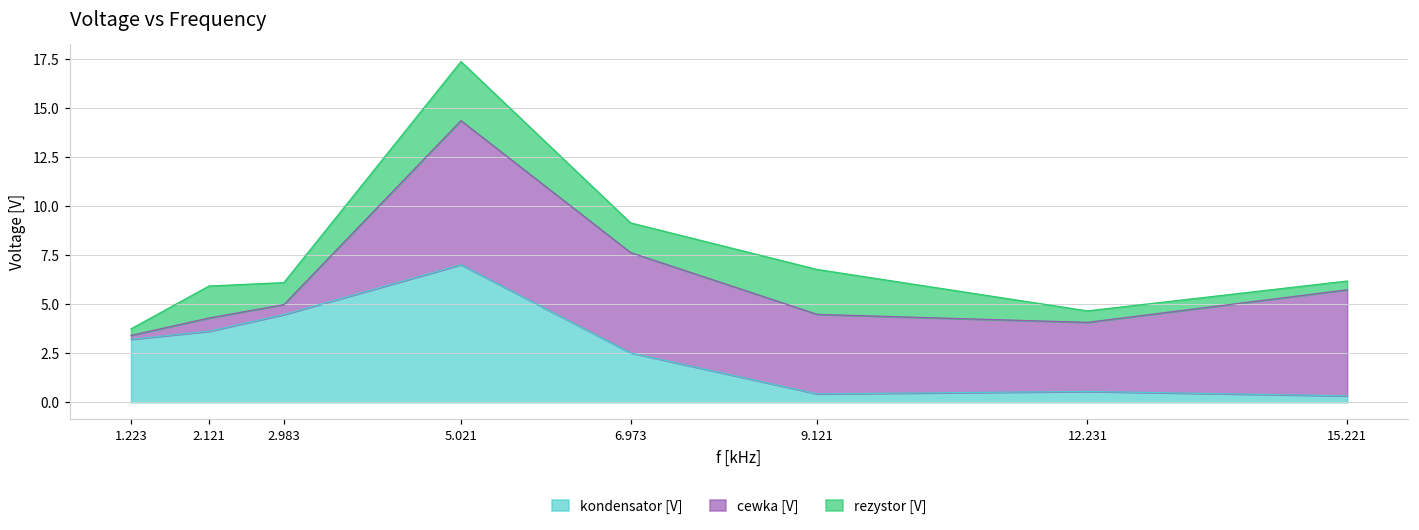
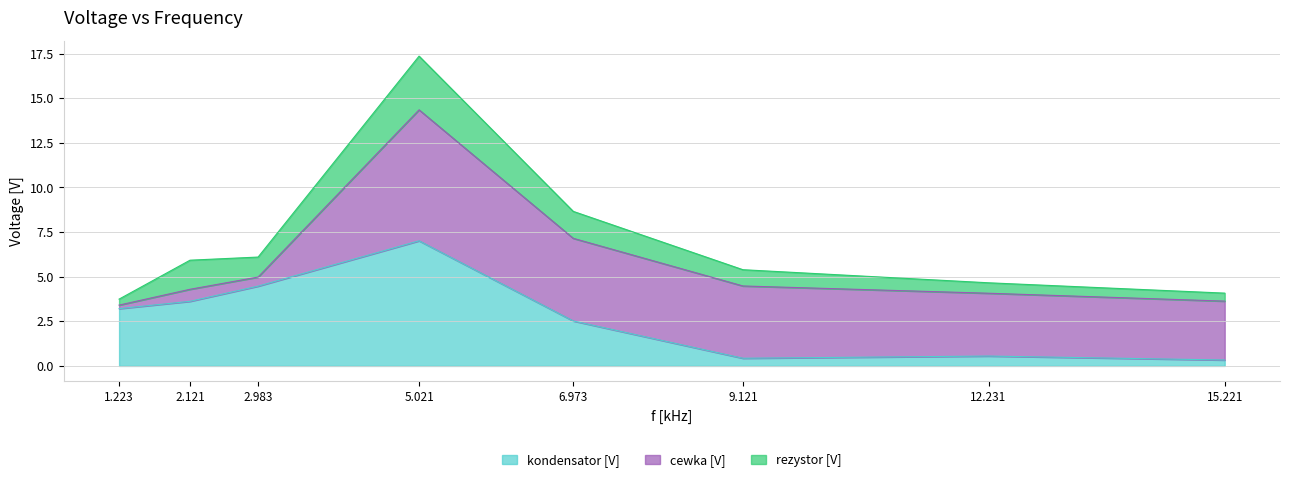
  {
    "kondensator [V]": {
      "1.223": 3.2,
      "2.121": 3.6,
      "2.983": 4.5,
      "5.021": 7.0,
      "6.973": 2.5,
      "9.121": 0.4,
      "12.231": 0.6,
      "15.221": 0.3
    },
    "cewka [V]": {
      "1.223": 0.2,
      "2.121": 0.7,
      "2.983": 0.5,
      "5.021": 7.3,
-     "6.973": 5.1,
+     "6.973": 4.6,
      "9.121": 4.1,
      "12.231": 3.5,
-     "15.221": 5.4
+     "15.221": 3.3
    },
    "rezystor [V]": {
      "1.223": 0.3,
      "2.121": 1.6,
      "2.983": 1.1,
      "5.021": 3.0,
      "6.973": 1.5,
-     "9.121": 2.3,
+     "9.121": 0.9,
      "12.231": 0.6,
      "15.221": 0.4
    }
  }
